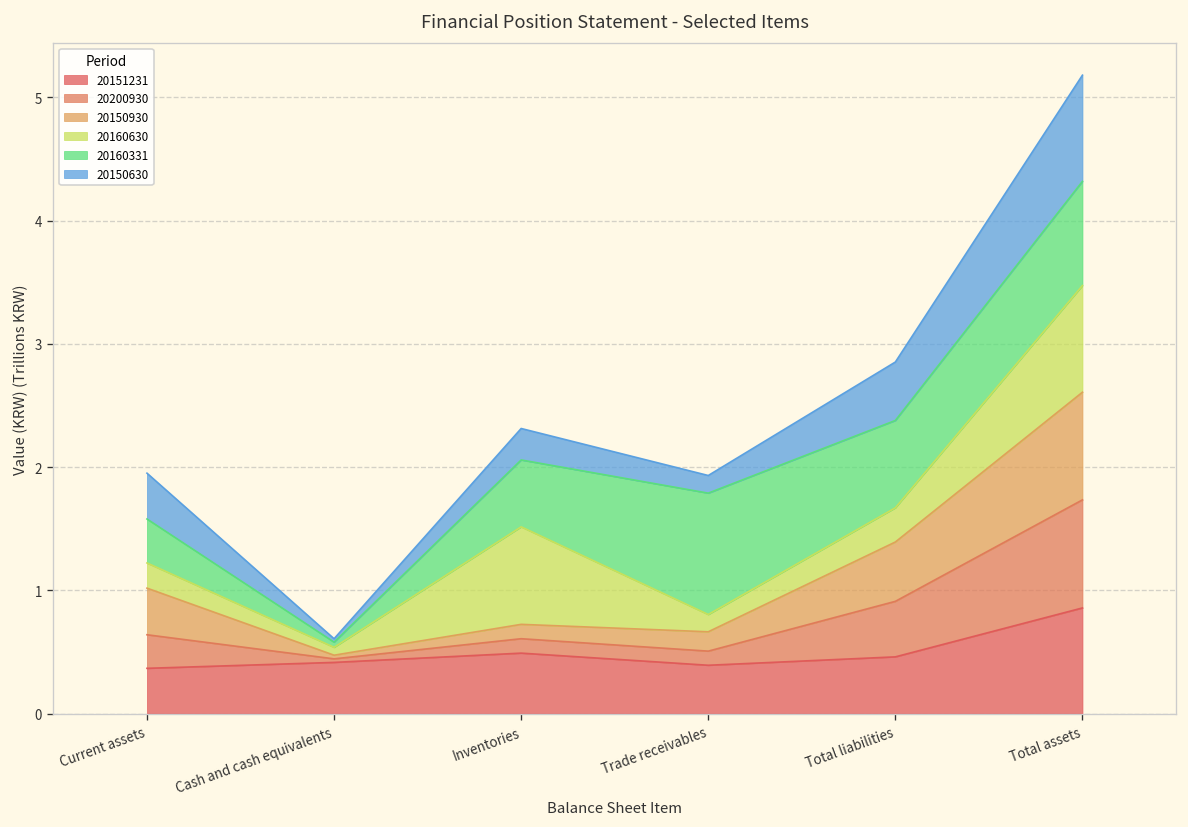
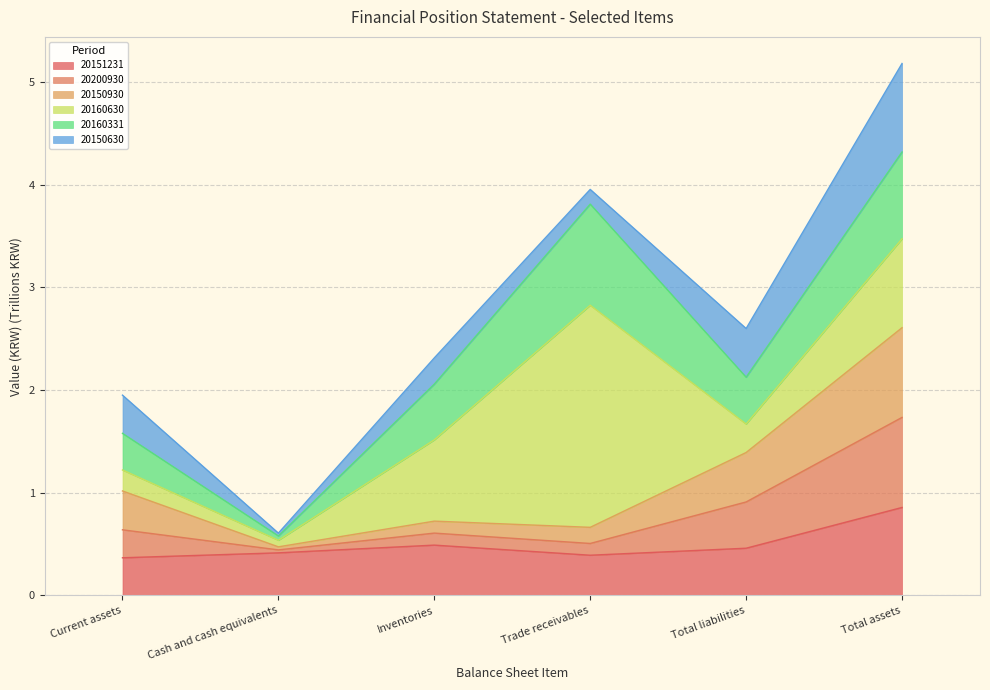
  {
    "20160630": {
      "Current assets": 0.20,
      "Cash and cash equivalents": 0.06,
      "Inventories": 0.79,
-     "Trade receivables": 0.14,
+     "Trade receivables": 2.16,
      "Total liabilities": 0.28,
      "Total assets": 0.87
    },
    "20160331": {
      "Current assets": 0.36,
      "Cash and cash equivalents": 0.04,
      "Inventories": 0.54,
      "Trade receivables": 0.98,
-     "Total liabilities": 0.71,
+     "Total liabilities": 0.46,
      "Total assets": 0.85
    },
    "20150630": {
      "Current assets": 0.37,
      "Cash and cash equivalents": 0.03,
      "Inventories": 0.26,
      "Trade receivables": 0.14,
      "Total liabilities": 0.47,
      "Total assets": 0.86
    }
  }
